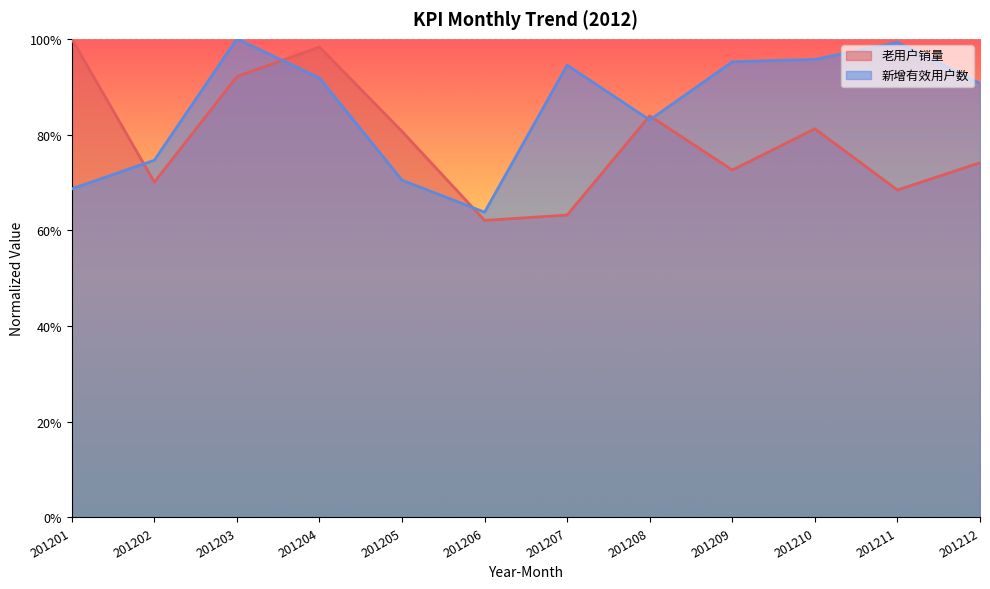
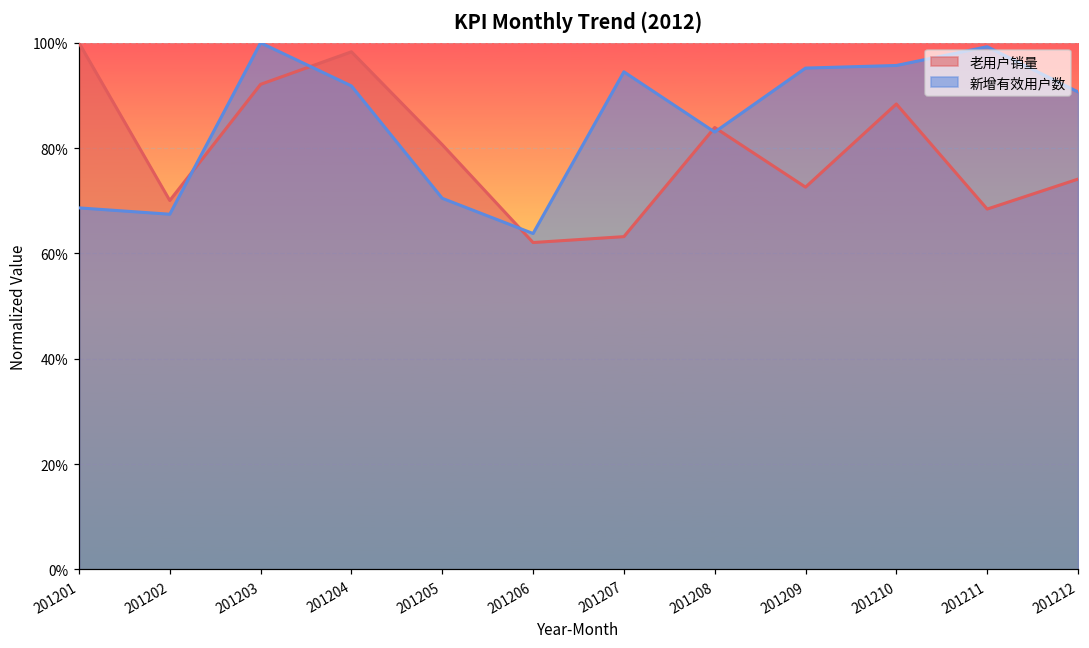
  {
    "老用户销量": {
      "201201": "100%",
      "201202": "70%",
      "201203": "92%",
      "201204": "98%",
      "201205": "81%",
      "201206": "62%",
      "201207": "63%",
      "201208": "84%",
      "201209": "73%",
-     "201210": "81%",
+     "201210": "88%",
      "201211": "68%",
      "201212": "74%"
    },
    "新增有效用户数": {
      "201201": "69%",
-     "201202": "75%",
+     "201202": "67%",
      "201203": "100%",
      "201204": "92%",
      "201205": "70%",
      "201206": "64%",
      "201207": "94%",
      "201208": "83%",
      "201209": "95%",
      "201210": "96%",
      "201211": "99%",
      "201212": "91%"
    }
  }
